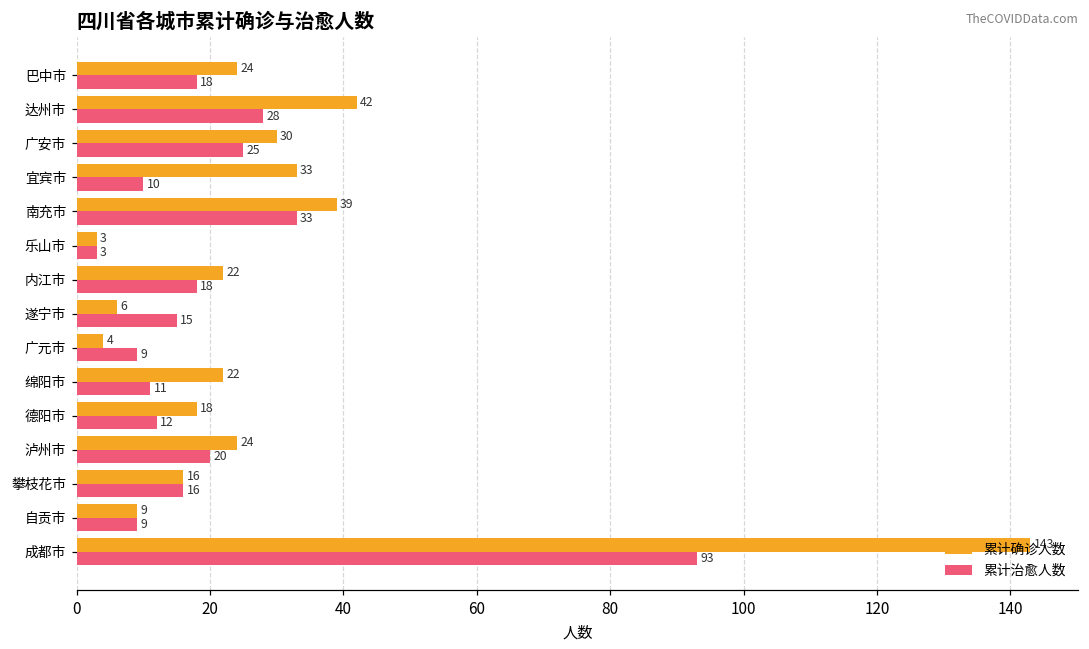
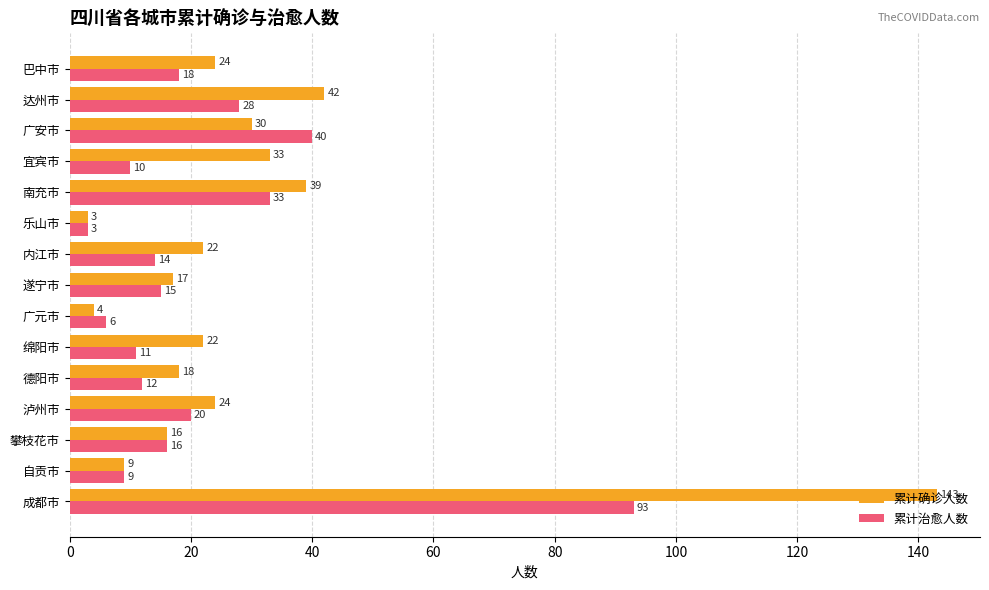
  {
    "累计确诊人数": {
      "巴中市": 24,
      "达州市": 42,
      "广安市": 30,
      "宜宾市": 33,
      "南充市": 39,
      "乐山市": 3,
      "内江市": 22,
-     "遂宁市": 6,
+     "遂宁市": 17,
      "广元市": 4,
      "绵阳市": 22,
      "德阳市": 18,
      "泸州市": 24,
      "攀枝花市": 16,
      "自贡市": 9,
      "成都市": 143
    },
    "累计治愈人数": {
      "巴中市": 18,
      "达州市": 28,
-     "广安市": 25,
+     "广安市": 40,
      "宜宾市": 10,
      "南充市": 33,
      "乐山市": 3,
-     "内江市": 18,
+     "内江市": 14,
      "遂宁市": 15,
-     "广元市": 9,
+     "广元市": 6,
      "绵阳市": 11,
      "德阳市": 12,
      "泸州市": 20,
      "攀枝花市": 16,
      "自贡市": 9,
      "成都市": 93
    }
  }
